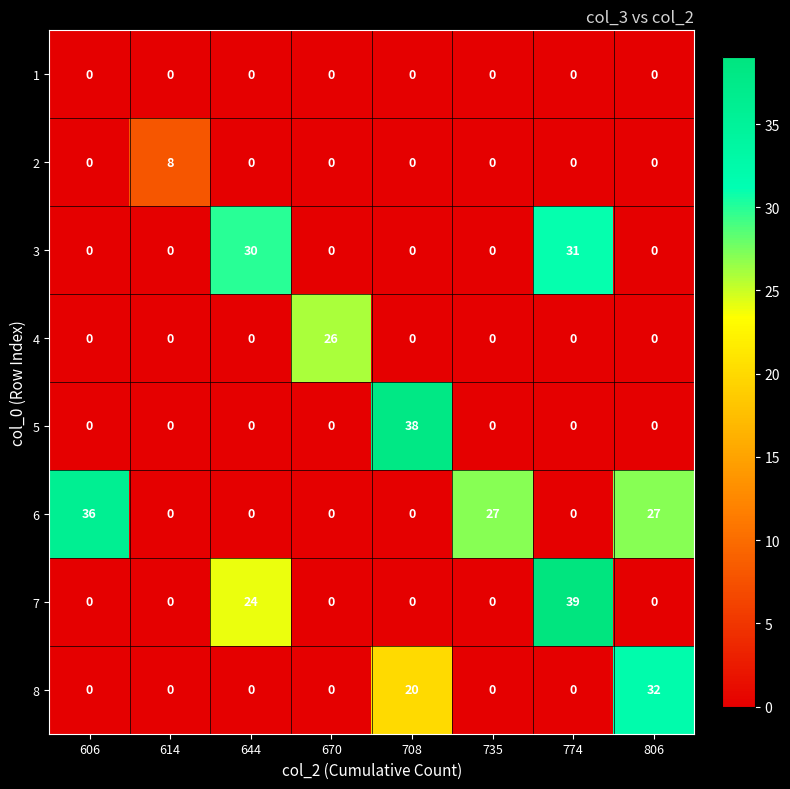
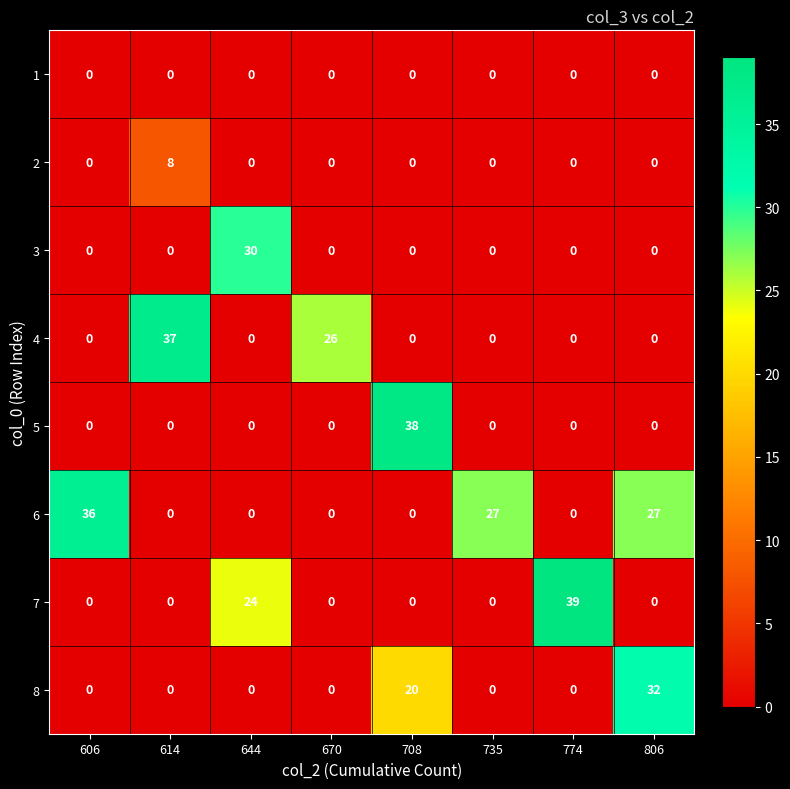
  {
    "1": {
      "606": 0,
      "614": 0,
      "644": 0,
      "670": 0,
      "708": 0,
      "735": 0,
      "774": 0,
      "806": 0
    },
    "2": {
      "606": 0,
      "614": 8,
      "644": 0,
      "670": 0,
      "708": 0,
      "735": 0,
      "774": 0,
      "806": 0
    },
    "3": {
      "606": 0,
      "614": 0,
      "644": 30,
      "670": 0,
      "708": 0,
      "735": 0,
-     "774": 31,
+     "774": 0,
      "806": 0
    },
    "4": {
      "606": 0,
-     "614": 0,
+     "614": 37,
      "644": 0,
      "670": 26,
      "708": 0,
      "735": 0,
      "774": 0,
      "806": 0
    },
    "5": {
      "606": 0,
      "614": 0,
      "644": 0,
      "670": 0,
      "708": 38,
      "735": 0,
      "774": 0,
      "806": 0
    },
    "6": {
      "606": 36,
      "614": 0,
      "644": 0,
      "670": 0,
      "708": 0,
      "735": 27,
      "774": 0,
      "806": 27
    },
    "7": {
      "606": 0,
      "614": 0,
      "644": 24,
      "670": 0,
      "708": 0,
      "735": 0,
      "774": 39,
      "806": 0
    },
    "8": {
      "606": 0,
      "614": 0,
      "644": 0,
      "670": 0,
      "708": 20,
      "735": 0,
      "774": 0,
      "806": 32
    }
  }
